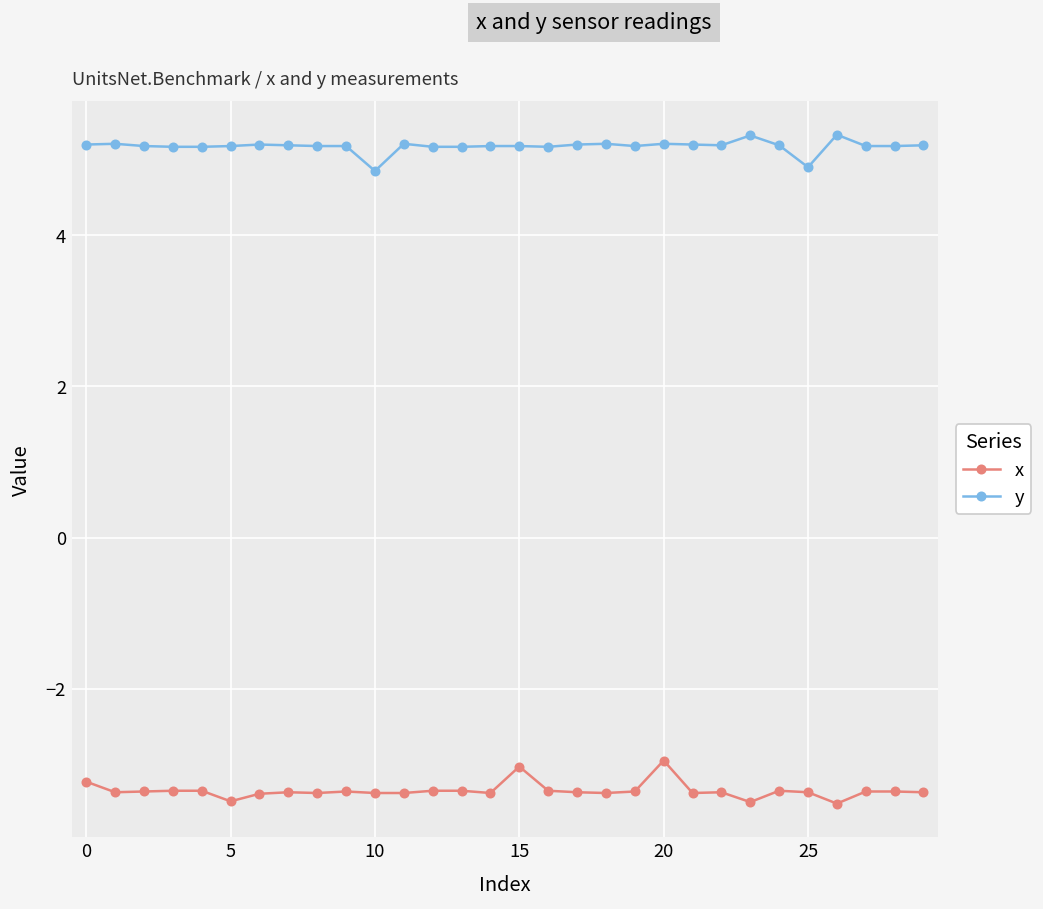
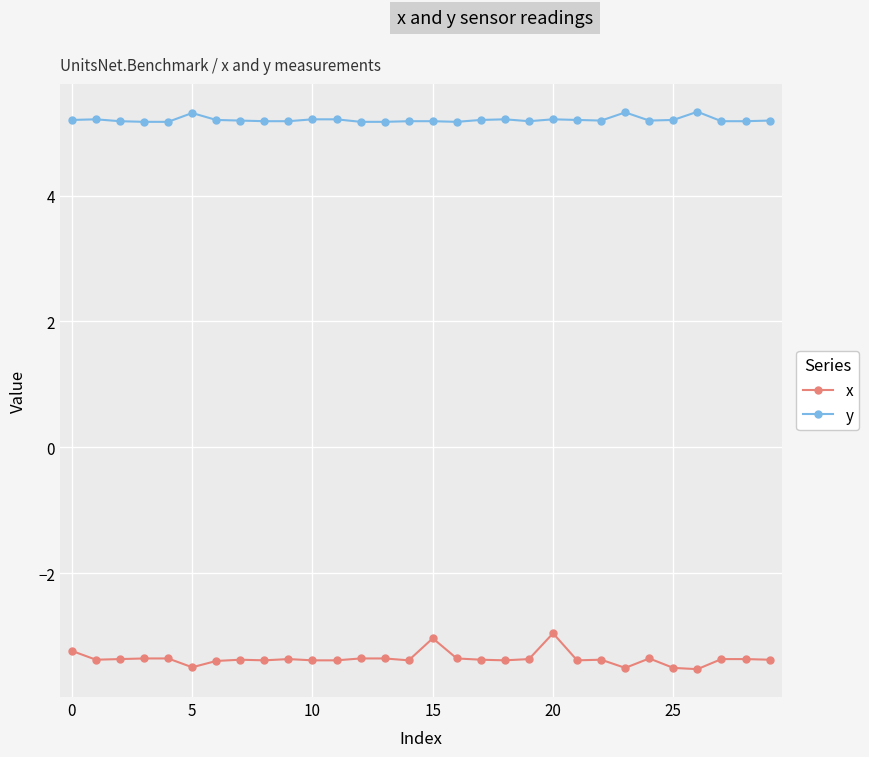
  {
    "x": {
      "0": -3.2,
      "5": -3.5,
      "10": -3.4,
      "15": -3.0,
      "20": -3.0,
-     "25": -3.4
+     "25": -3.5
    },
    "y": {
      "0": 5.2,
-     "5": 5.2,
-     "10": 4.9,
+     "5": 5.3,
+     "10": 5.2,
      "15": 5.2,
      "20": 5.2,
-     "25": 4.9
+     "25": 5.2
    }
  }
